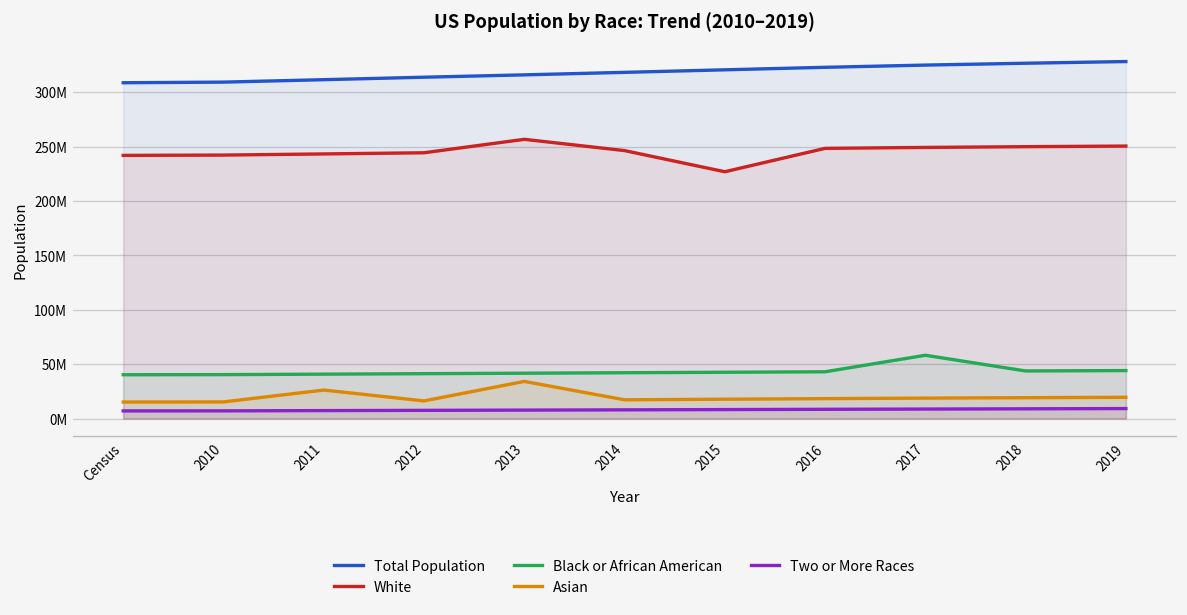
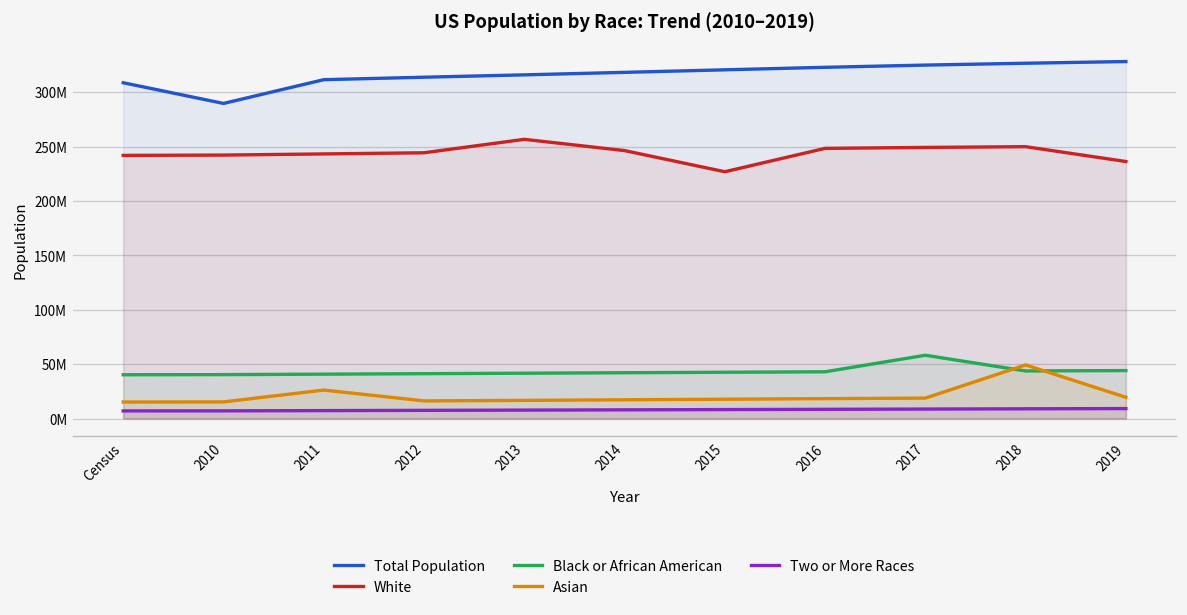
  {
    "Total Population": {
      "Census": 310000000,
-     "2010": 310000000,
+     "2010": 290000000,
      "2011": 310000000,
      "2012": 310000000,
      "2013": 320000000,
      "2014": 320000000,
      "2015": 320000000,
      "2016": 320000000,
      "2017": 320000000,
      "2018": 330000000,
      "2019": 330000000
    },
    "White": {
      "Census": 240000000,
      "2010": 240000000,
      "2011": 240000000,
      "2012": 240000000,
      "2013": 260000000,
      "2014": 250000000,
      "2015": 230000000,
      "2016": 250000000,
      "2017": 250000000,
      "2018": 250000000,
-     "2019": 250000000
+     "2019": 240000000
    },
    "Black or African American": {
      "Census": 40000000,
      "2010": 40000000,
      "2011": 40000000,
      "2012": 40000000,
      "2013": 40000000,
      "2014": 40000000,
      "2015": 40000000,
      "2016": 40000000,
      "2017": 60000000,
      "2018": 40000000,
      "2019": 40000000
    },
    "Asian": {
      "Census": 20000000,
      "2010": 20000000,
      "2011": 30000000,
      "2012": 20000000,
-     "2013": 30000000,
+     "2013": 20000000,
      "2014": 20000000,
      "2015": 20000000,
      "2016": 20000000,
      "2017": 20000000,
-     "2018": 20000000,
+     "2018": 50000000,
      "2019": 20000000
    },
    "Two or More Races": {
      "Census": 10000000,
      "2010": 10000000,
      "2011": 10000000,
      "2012": 10000000,
      "2013": 10000000,
      "2014": 10000000,
      "2015": 10000000,
      "2016": 10000000,
      "2017": 10000000,
      "2018": 10000000,
      "2019": 10000000
    }
  }
